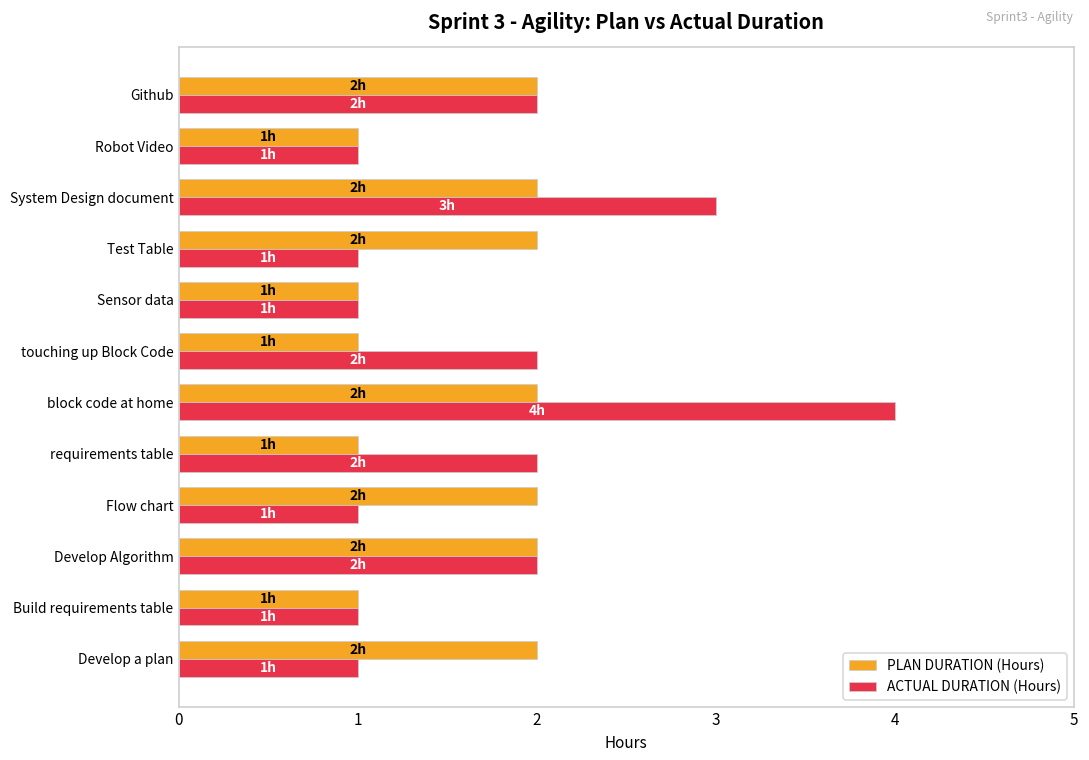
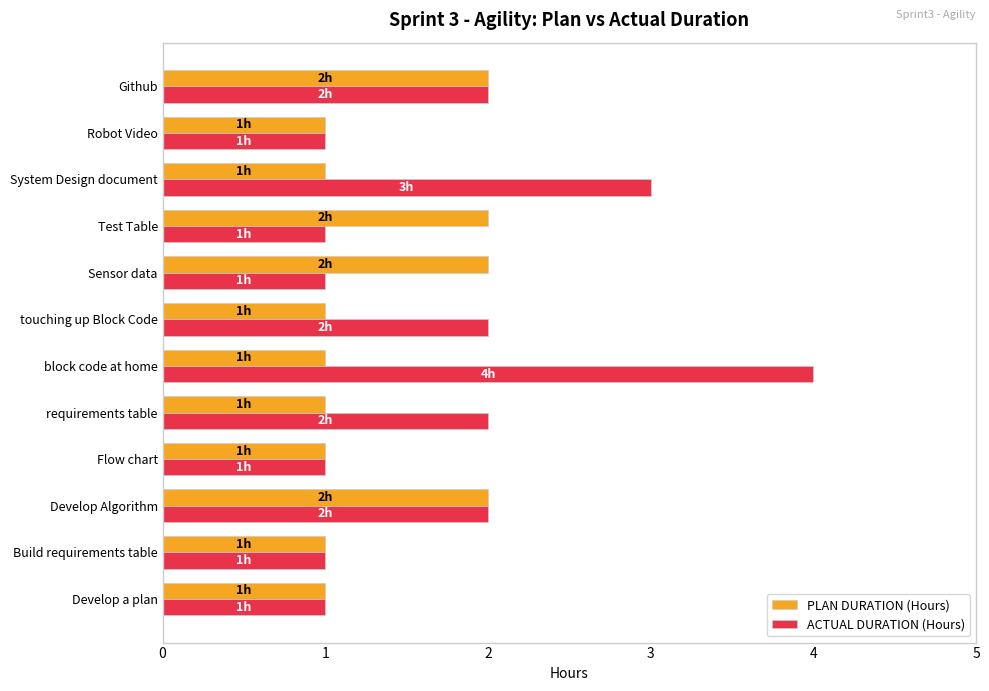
  {
    "PLAN DURATION (Hours)": {
      "Github": "2h",
      "Robot Video": "1h",
-     "System Design document": "2h",
+     "System Design document": "1h",
      "Test Table": "2h",
-     "Sensor data": "1h",
+     "Sensor data": "2h",
      "touching up Block Code": "1h",
-     "block code at home": "2h",
+     "block code at home": "1h",
      "requirements table": "1h",
-     "Flow chart": "2h",
+     "Flow chart": "1h",
      "Develop Algorithm": "2h",
      "Build requirements table": "1h",
-     "Develop a plan": "2h"
+     "Develop a plan": "1h"
    },
    "ACTUAL DURATION (Hours)": {
      "Github": "2h",
      "Robot Video": "1h",
      "System Design document": "3h",
      "Test Table": "1h",
      "Sensor data": "1h",
      "touching up Block Code": "2h",
      "block code at home": "4h",
      "requirements table": "2h",
      "Flow chart": "1h",
      "Develop Algorithm": "2h",
      "Build requirements table": "1h",
      "Develop a plan": "1h"
    }
  }
